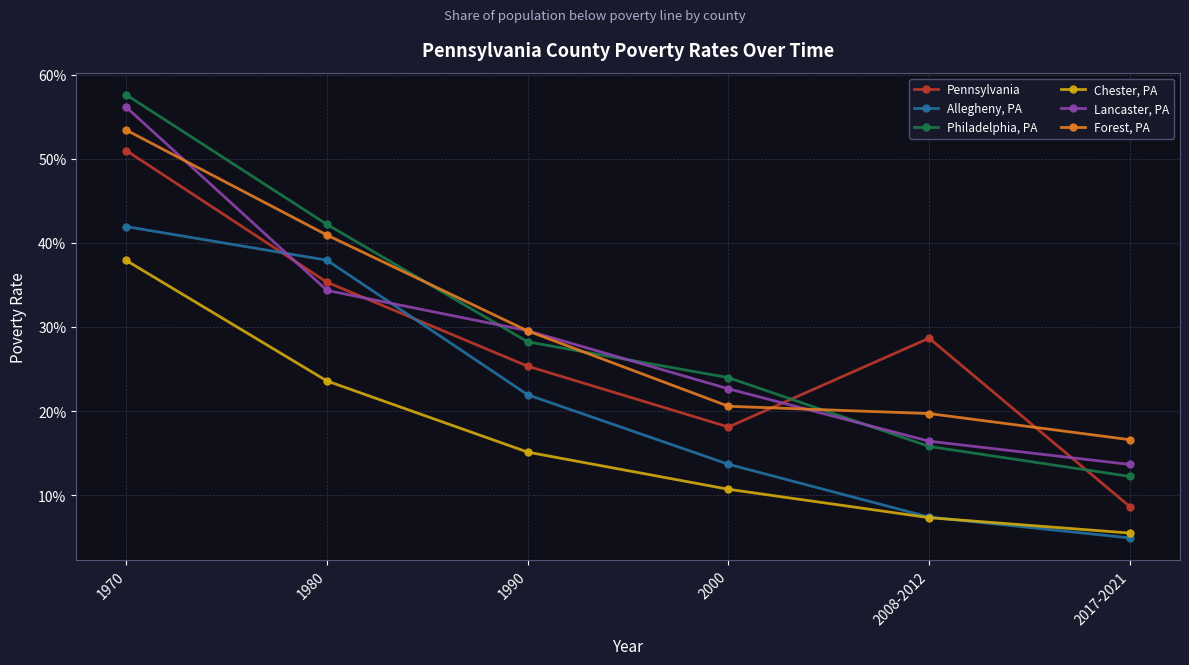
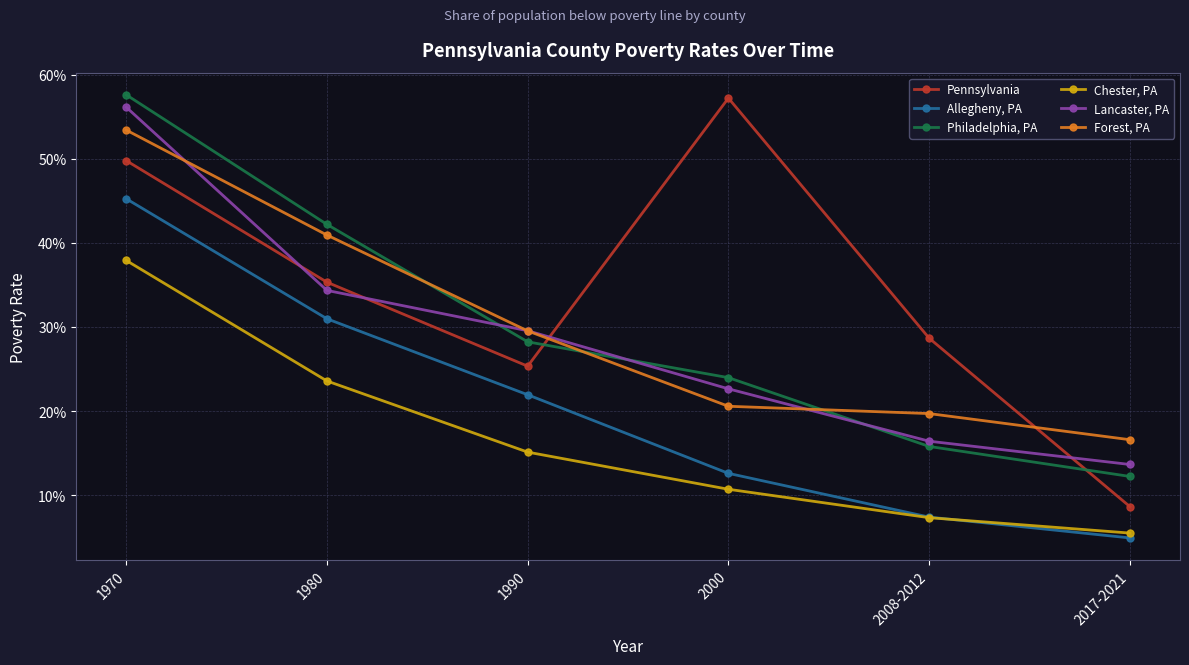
  {
    "Pennsylvania": {
-     "1970": "51%",
+     "1970": "50%",
      "1980": "35%",
      "1990": "25%",
-     "2000": "18%",
+     "2000": "57%",
      "2008-2012": "29%",
      "2017-2021": "9%"
    },
    "Allegheny, PA": {
-     "1970": "42%",
-     "1980": "38%",
+     "1970": "45%",
+     "1980": "31%",
      "1990": "22%",
-     "2000": "14%",
+     "2000": "13%",
      "2017-2021": "5%"
    },
    "Philadelphia, PA": {
      "1970": "58%",
      "1980": "42%",
      "1990": "28%",
      "2000": "24%",
      "2008-2012": "16%",
      "2017-2021": "12%"
    },
    "Lancaster, PA": {
      "1970": "56%",
      "1980": "34%",
      "2000": "23%",
      "2008-2012": "16%",
      "2017-2021": "14%"
    }
  }
